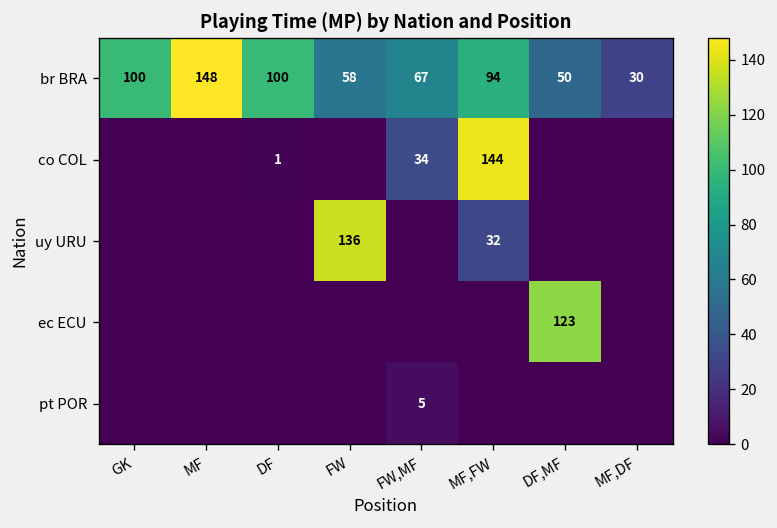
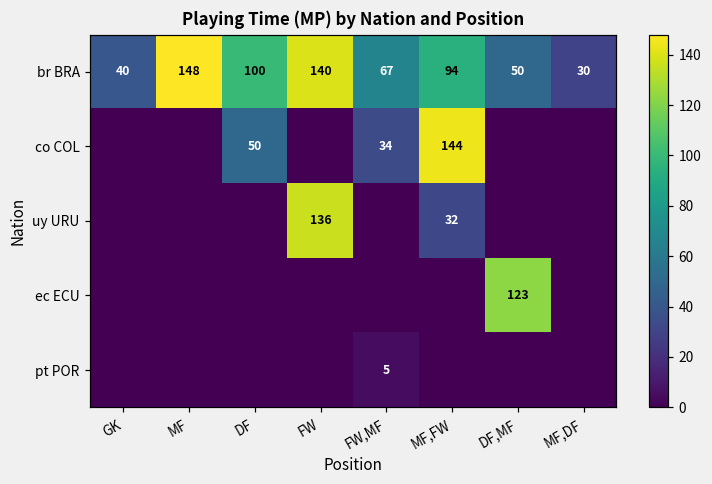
  {
    "br BRA": {
-     "GK": 100,
+     "GK": 40,
      "MF": 148,
      "DF": 100,
-     "FW": 58,
+     "FW": 140,
      "FW,MF": 67,
      "MF,FW": 94,
      "DF,MF": 50,
      "MF,DF": 30
    },
    "co COL": {
-     "DF": 1,
+     "DF": 50,
      "FW,MF": 34,
      "MF,FW": 144
    },
    "uy URU": {
      "FW": 136,
      "MF,FW": 32
    },
    "ec ECU": {
      "DF,MF": 123
    },
    "pt POR": {
      "FW,MF": 5
    }
  }
